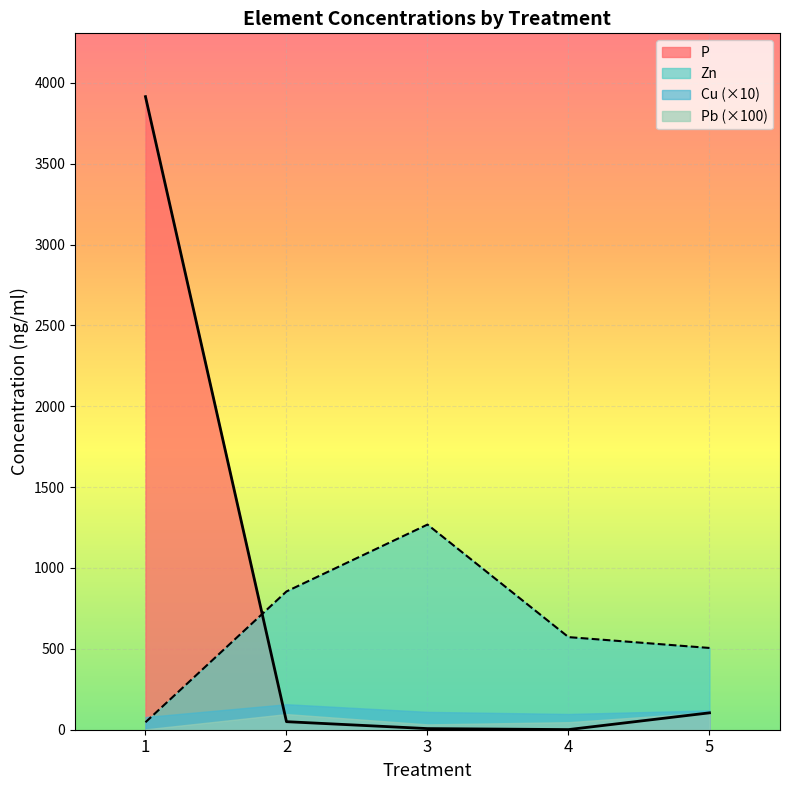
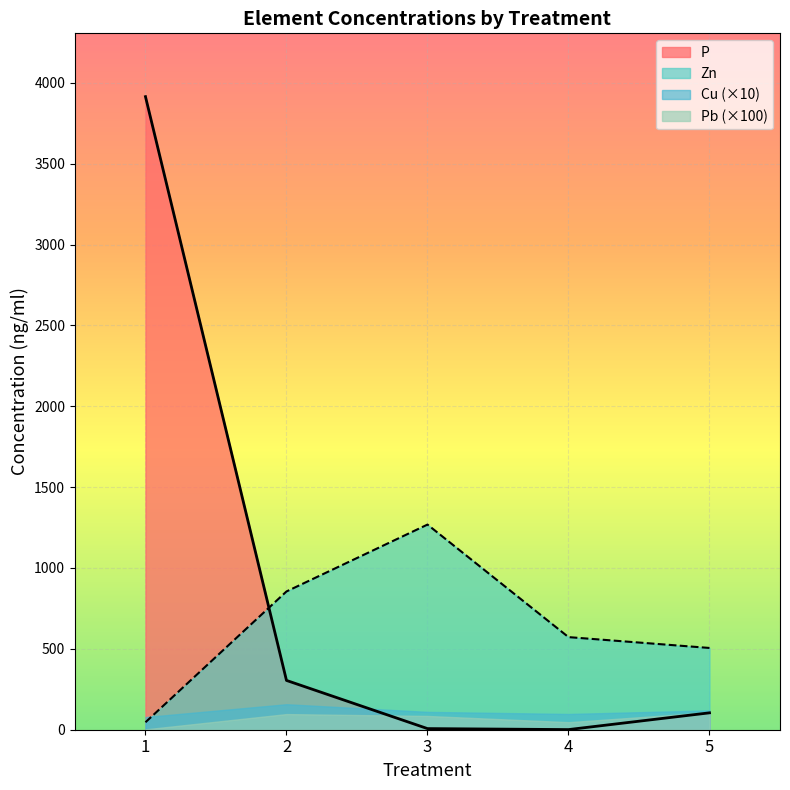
  {
    "P": {
      "1": 3910,
-     "2": 50,
+     "2": 300,
      "3": 10,
      "4": 0
    },
    "Pb (×100)": {
      "2": 100,
-     "3": 30,
+     "3": 90,
      "4": 50
    }
  }
